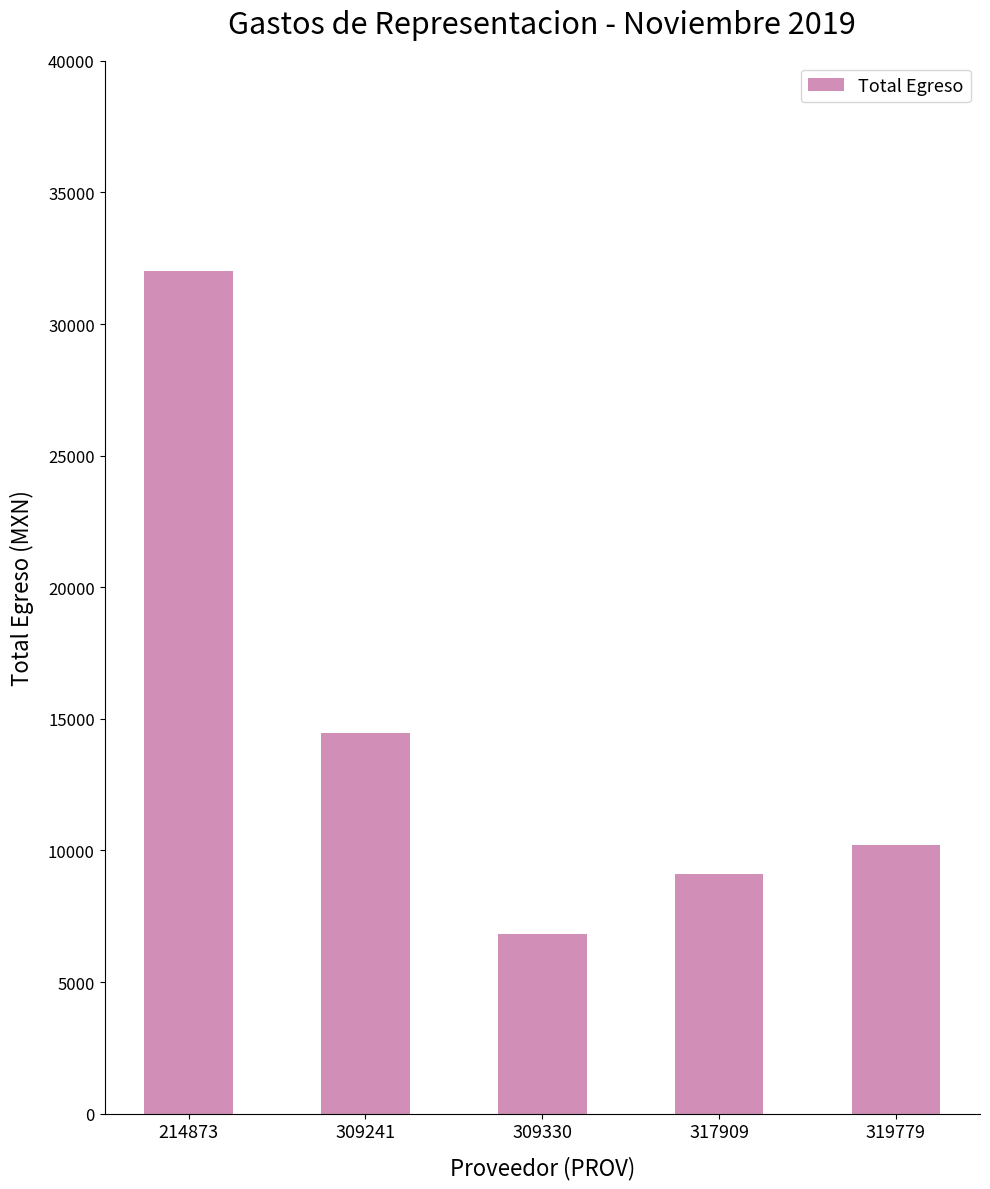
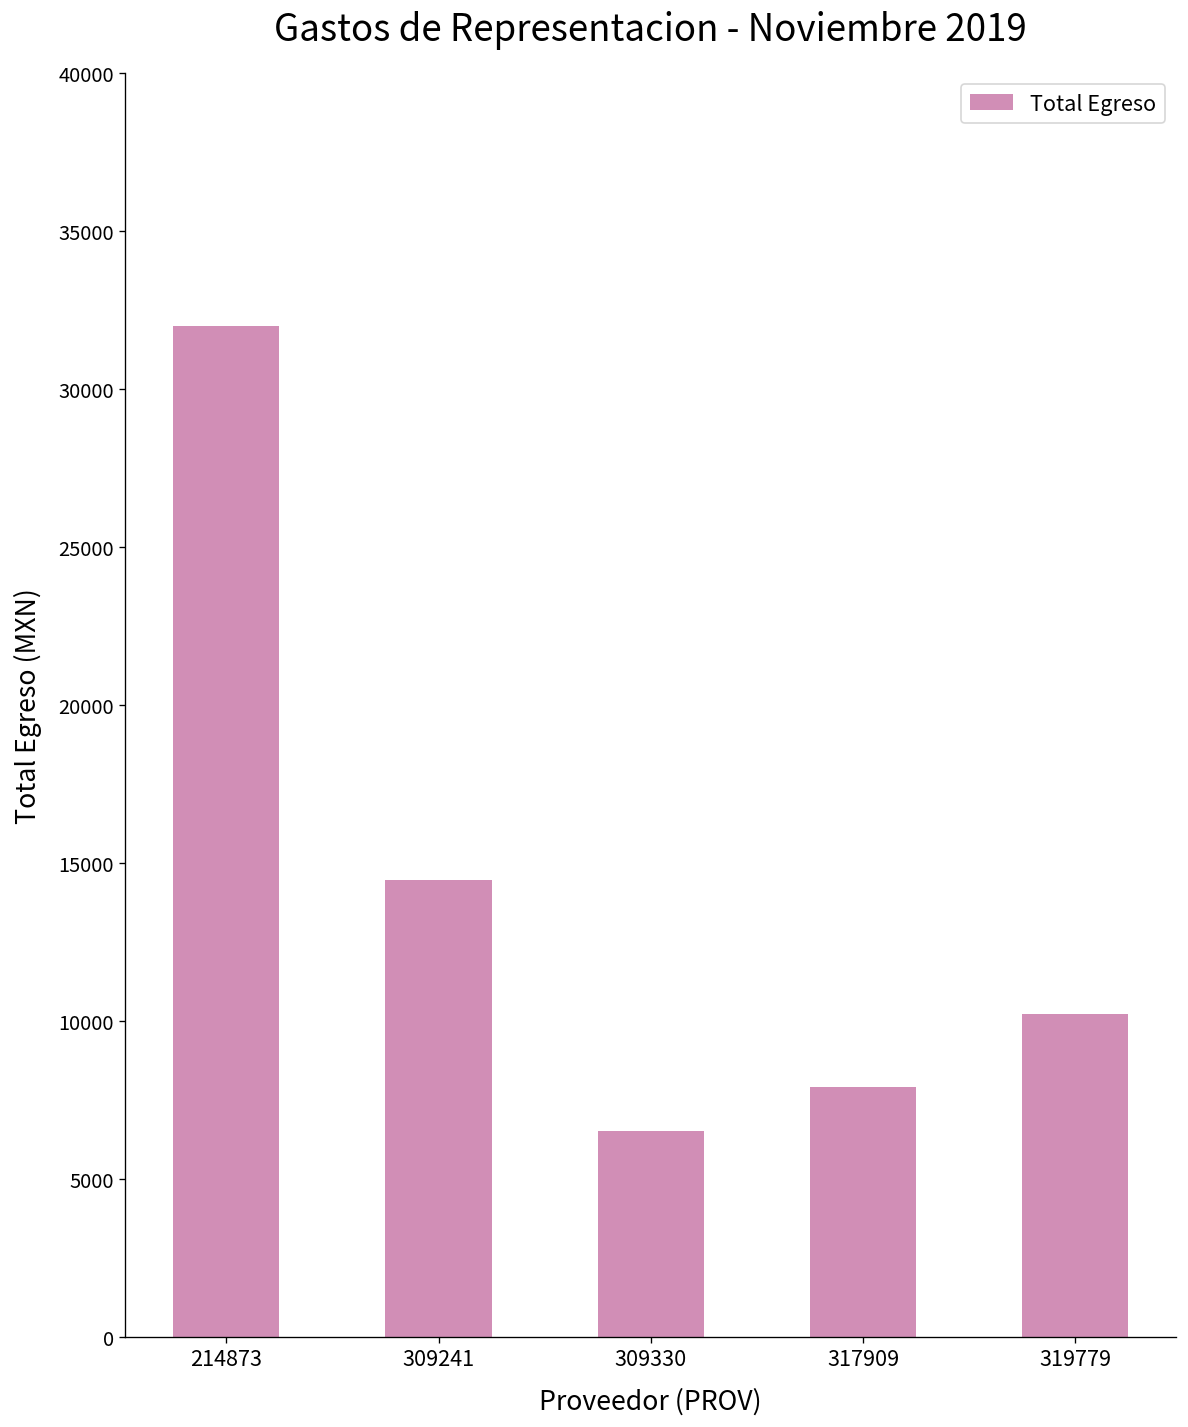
  {
    "214873": 32000,
    "309241": 14500,
-   "309330": 6800,
-   "317909": 9100,
+   "309330": 6500,
+   "317909": 7900,
    "319779": 10200
  }
